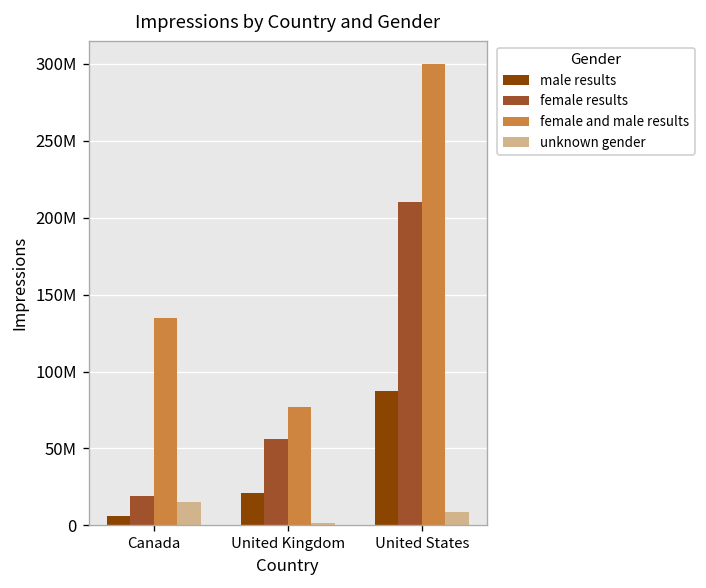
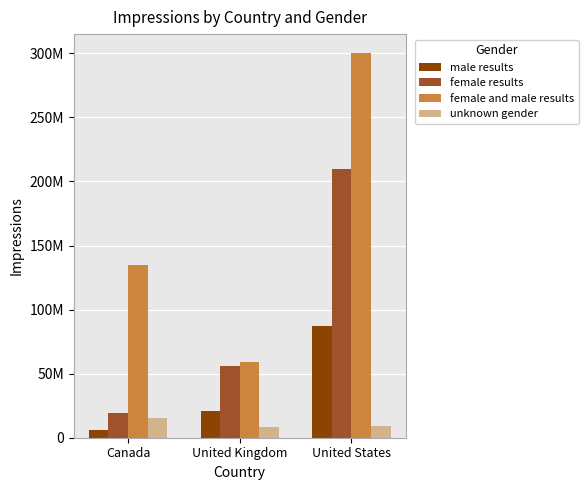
  {
    "female and male results": {
      "Canada": 135000000,
-     "United Kingdom": 77000000,
+     "United Kingdom": 59000000,
      "United States": 300000000
    },
    "unknown gender": {
      "Canada": 15000000,
-     "United Kingdom": 2000000,
+     "United Kingdom": 8000000,
      "United States": 9000000
    }
  }
